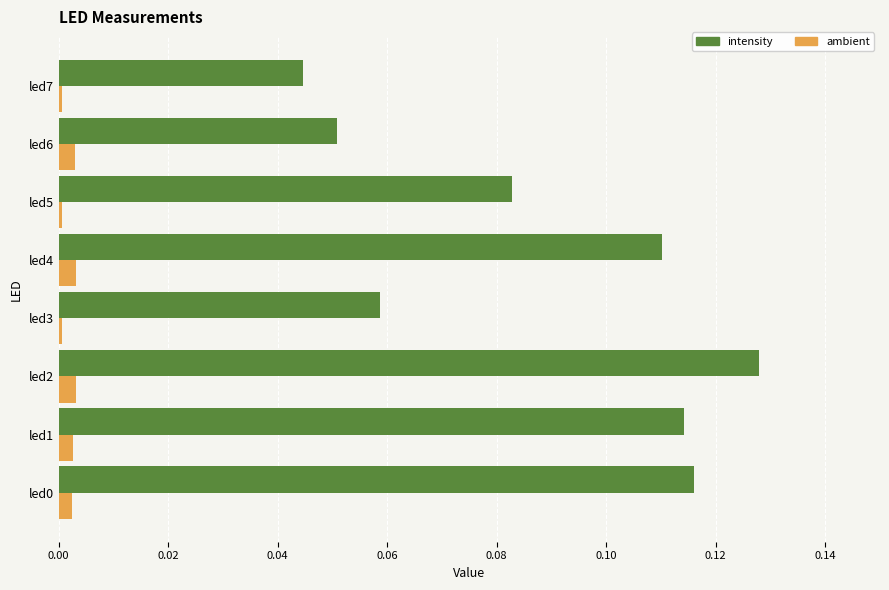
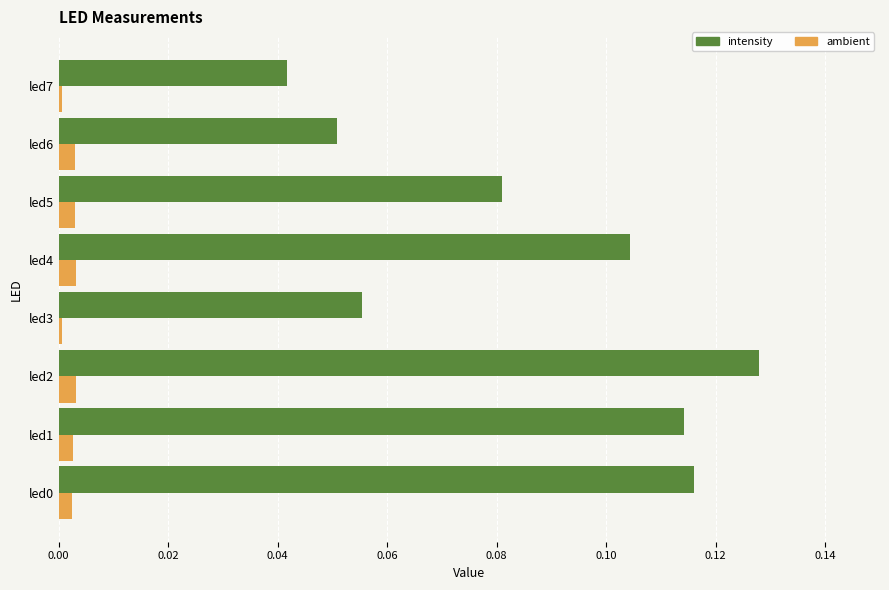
  {
    "intensity": {
-     "led7": 0.045,
+     "led7": 0.042,
      "led6": 0.051,
-     "led5": 0.083,
-     "led4": 0.110,
-     "led3": 0.059,
+     "led5": 0.081,
+     "led4": 0.104,
+     "led3": 0.055,
      "led2": 0.128,
      "led1": 0.114,
      "led0": 0.116
    },
    "ambient": {
      "led7": 0.001,
      "led6": 0.003,
-     "led5": 0.001,
+     "led5": 0.003,
      "led4": 0.003,
      "led3": 0.001,
      "led2": 0.003,
      "led1": 0.003,
      "led0": 0.003
    }
  }
